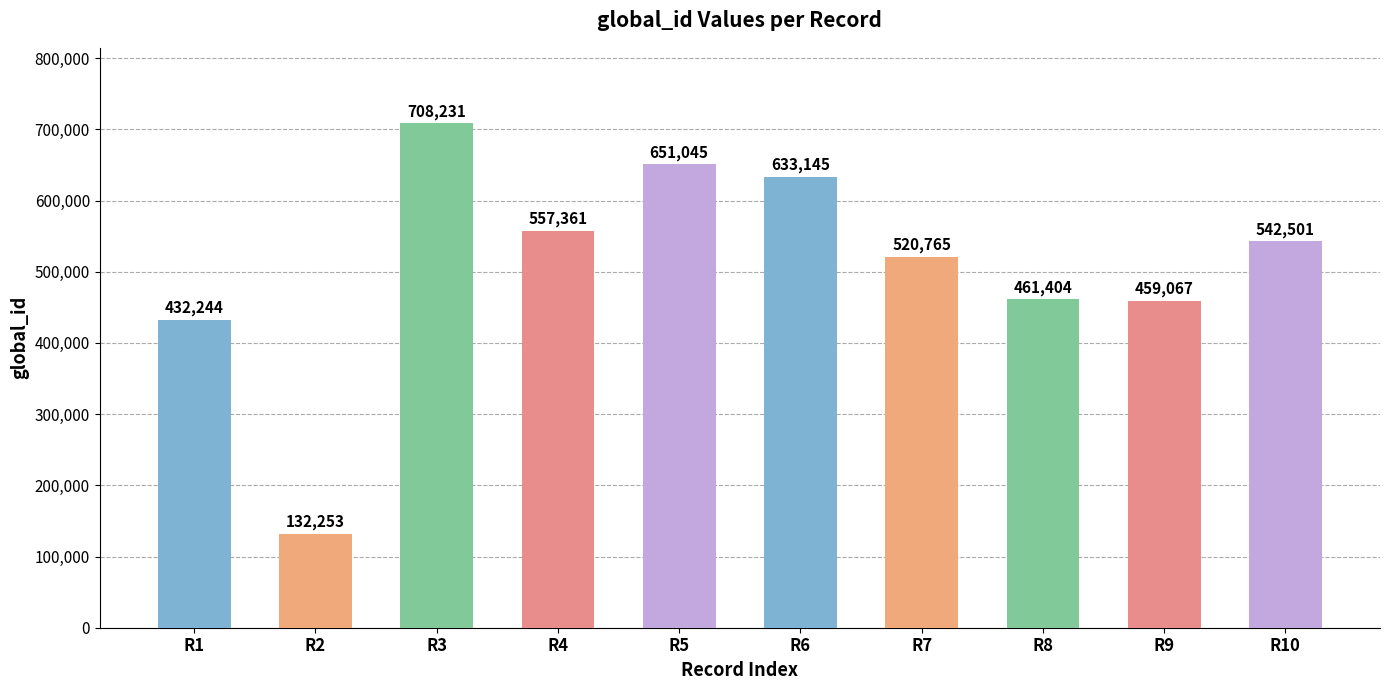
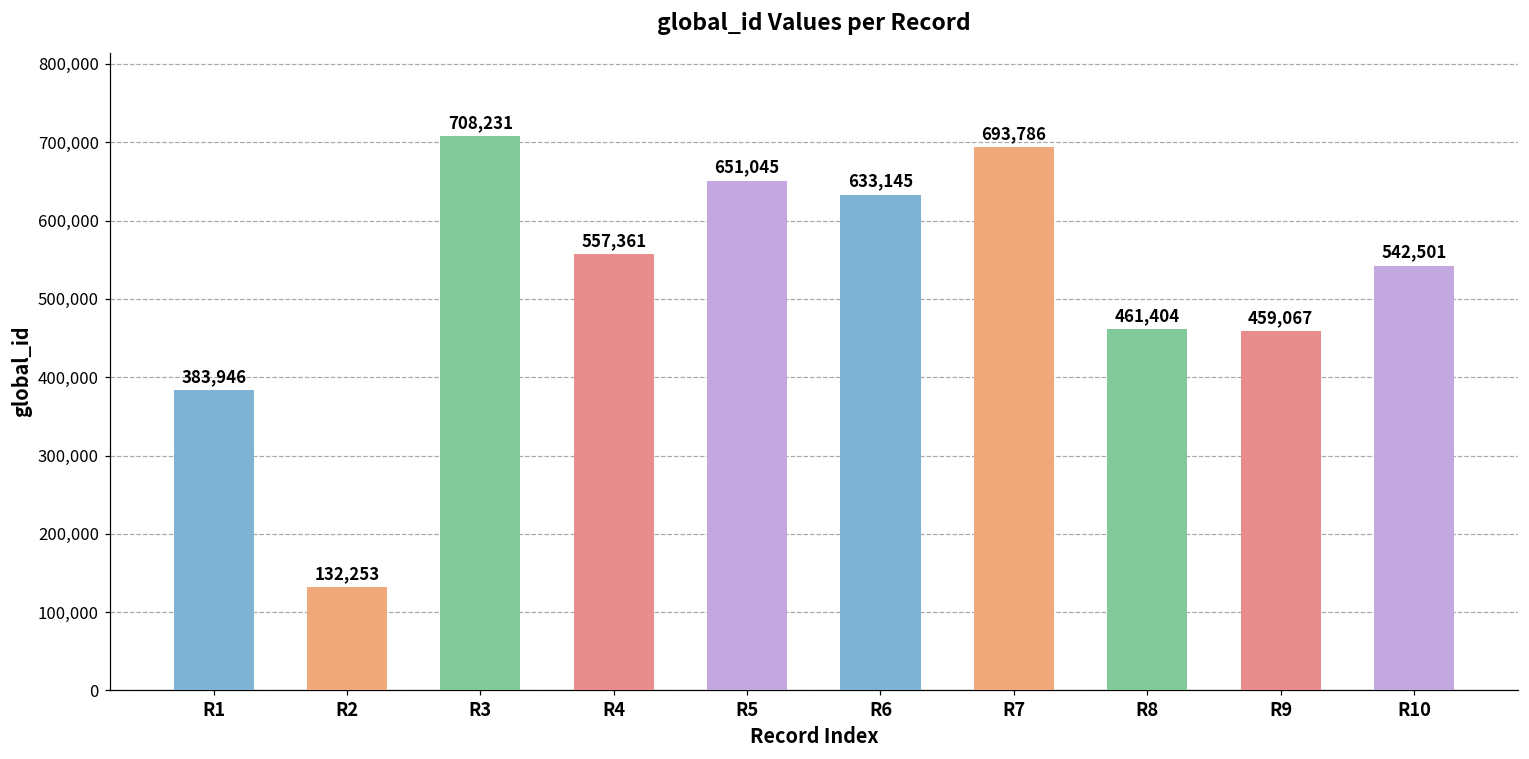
  {
-   "R1": "432,244",
+   "R1": "383,946",
    "R2": "132,253",
    "R3": "708,231",
    "R4": "557,361",
    "R5": "651,045",
    "R6": "633,145",
-   "R7": "520,765",
+   "R7": "693,786",
    "R8": "461,404",
    "R9": "459,067",
    "R10": "542,501"
  }
